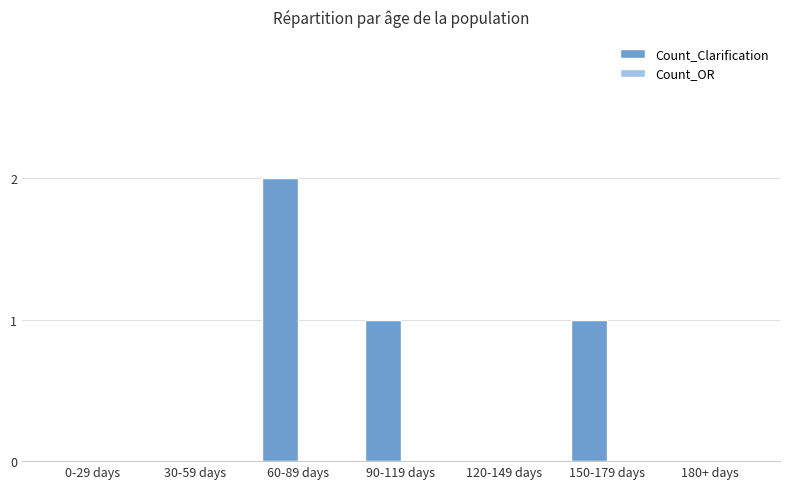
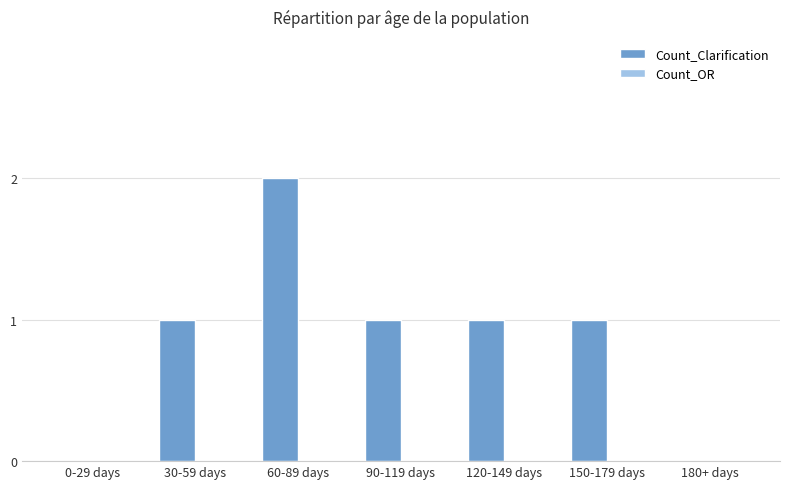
  {
    "Count_Clarification": {
      "0-29 days": 0,
-     "30-59 days": 0,
+     "30-59 days": 1,
      "60-89 days": 2,
      "90-119 days": 1,
-     "120-149 days": 0,
+     "120-149 days": 1,
      "150-179 days": 1,
      "180+ days": 0
    },
    "Count_OR": {
      "0-29 days": 0,
      "30-59 days": 0,
      "60-89 days": 0,
      "90-119 days": 0,
      "120-149 days": 0,
      "150-179 days": 0,
      "180+ days": 0
    }
  }
